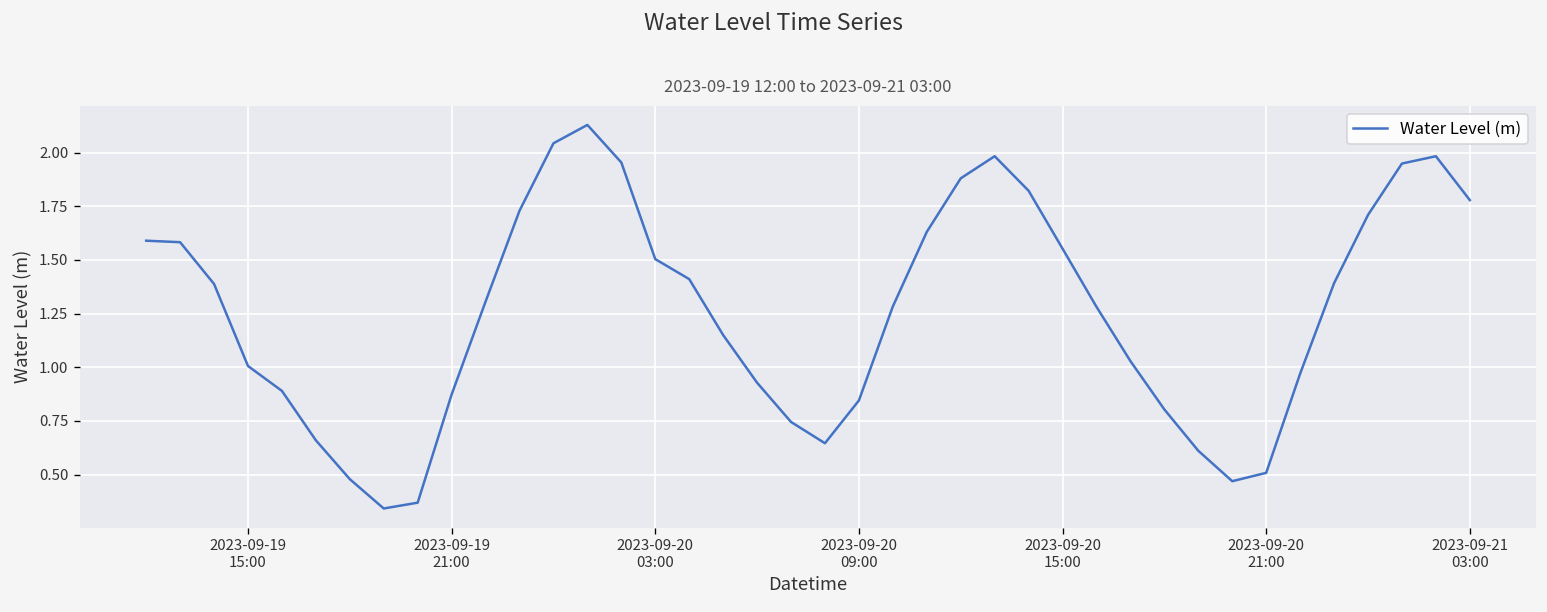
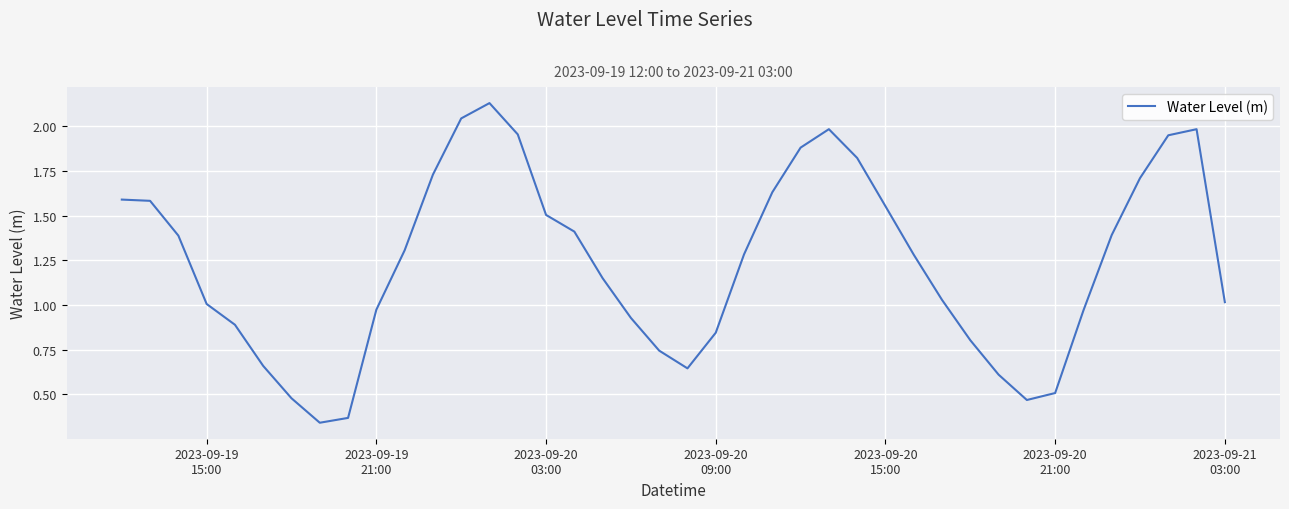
  {
    "2023-09-19 15:00": 1.01,
-   "2023-09-19 21:00": 0.87,
+   "2023-09-19 21:00": 0.97,
    "2023-09-20 03:00": 1.50,
    "2023-09-20 09:00": 0.85,
    "2023-09-20 15:00": 1.55,
    "2023-09-20 21:00": 0.51,
-   "2023-09-21 03:00": 1.78
+   "2023-09-21 03:00": 1.02
  }
